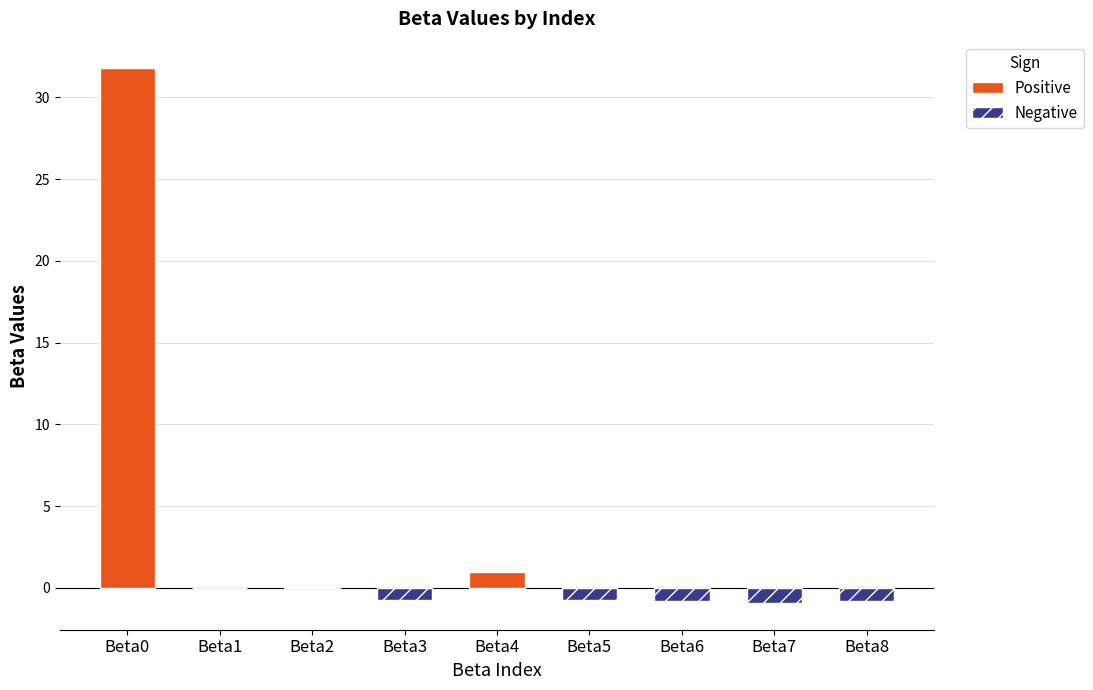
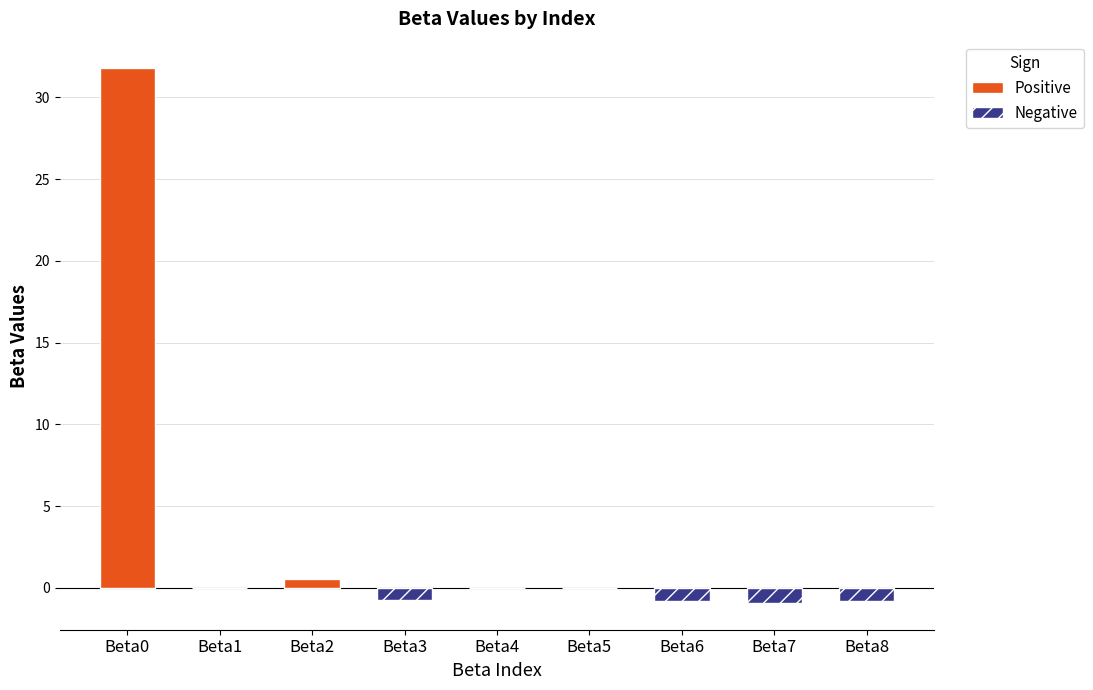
  {
    "Beta0": 31.8,
-   "Beta2": 0.0,
+   "Beta2": 0.5,
    "Beta3": -0.7,
-   "Beta4": 1.0,
-   "Beta5": -0.8,
+   "Beta4": 0.0,
+   "Beta5": 0.0,
    "Beta6": -0.8,
    "Beta7": -0.9,
    "Beta8": -0.8
  }
